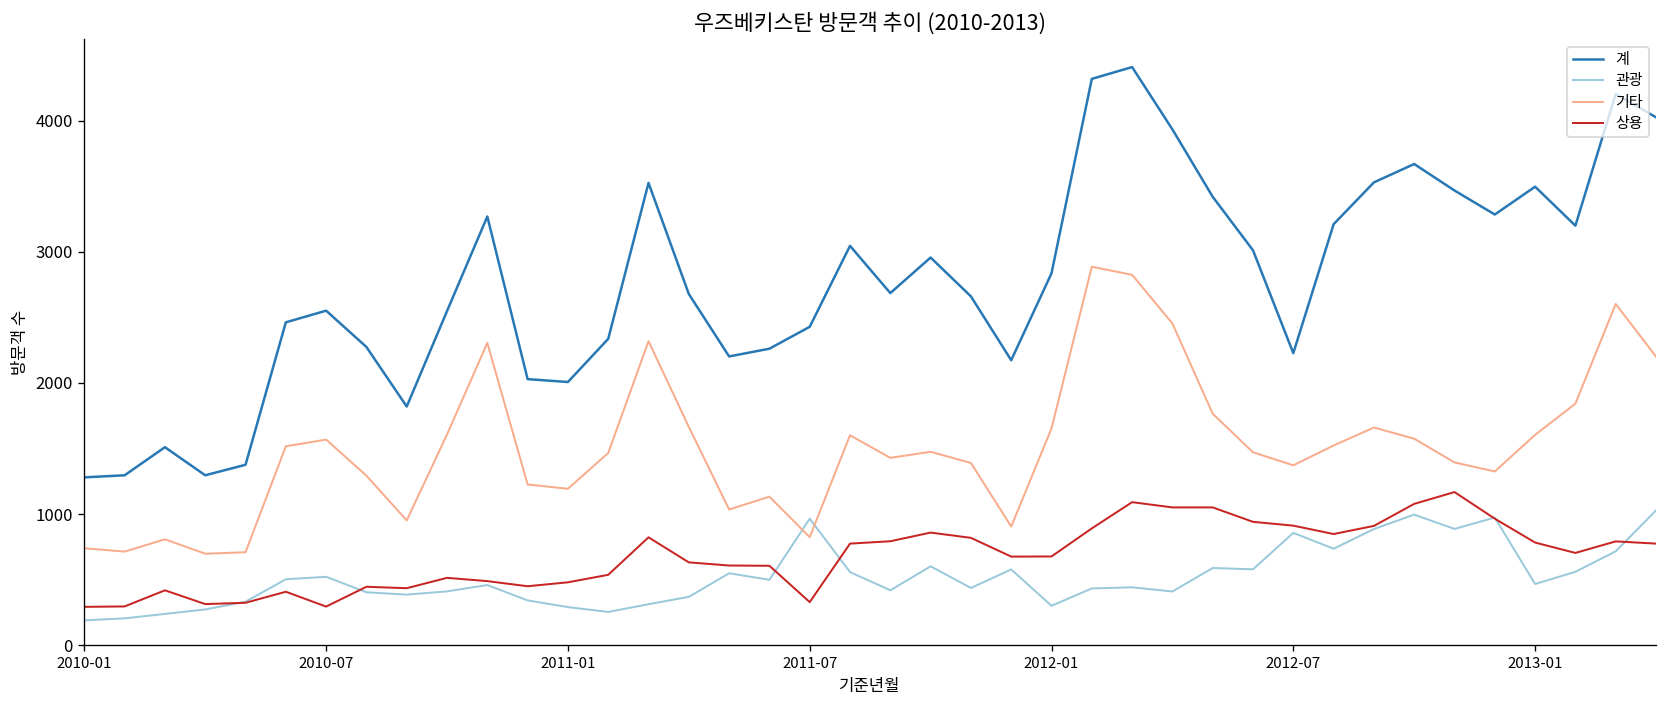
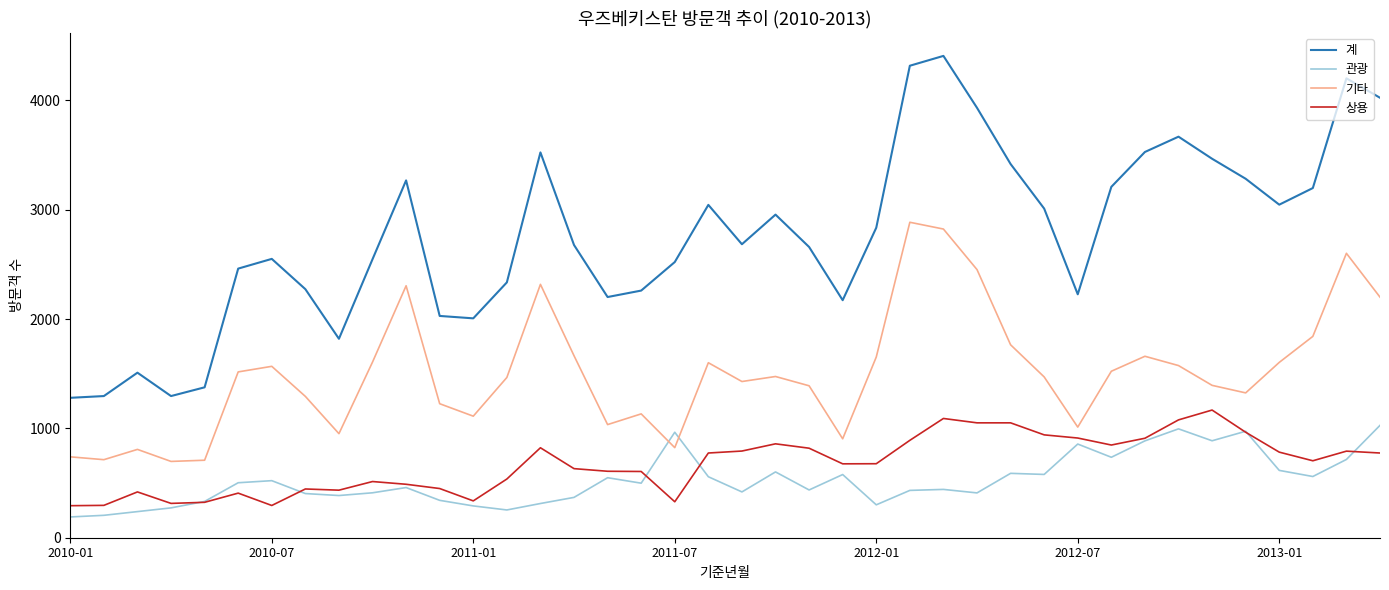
  {
    "계": {
      "2010-01": 1280,
      "2010-07": 2550,
      "2011-01": 2010,
-     "2011-07": 2430,
+     "2011-07": 2520,
      "2012-01": 2840,
      "2012-07": 2230,
-     "2013-01": 3500
+     "2013-01": 3050
    },
    "관광": {
      "2010-01": 190,
      "2010-07": 520,
      "2011-01": 290,
      "2011-07": 970,
      "2012-01": 300,
      "2012-07": 860,
-     "2013-01": 470
+     "2013-01": 620
    },
    "기타": {
      "2010-01": 740,
      "2010-07": 1570,
-     "2011-01": 1190,
+     "2011-01": 1110,
      "2011-07": 820,
      "2012-01": 1650,
-     "2012-07": 1370,
+     "2012-07": 1010,
      "2013-01": 1600
    },
    "상용": {
      "2010-01": 290,
      "2010-07": 300,
-     "2011-01": 480,
+     "2011-01": 340,
      "2011-07": 330,
      "2012-01": 680,
      "2012-07": 910,
      "2013-01": 780
    }
  }
